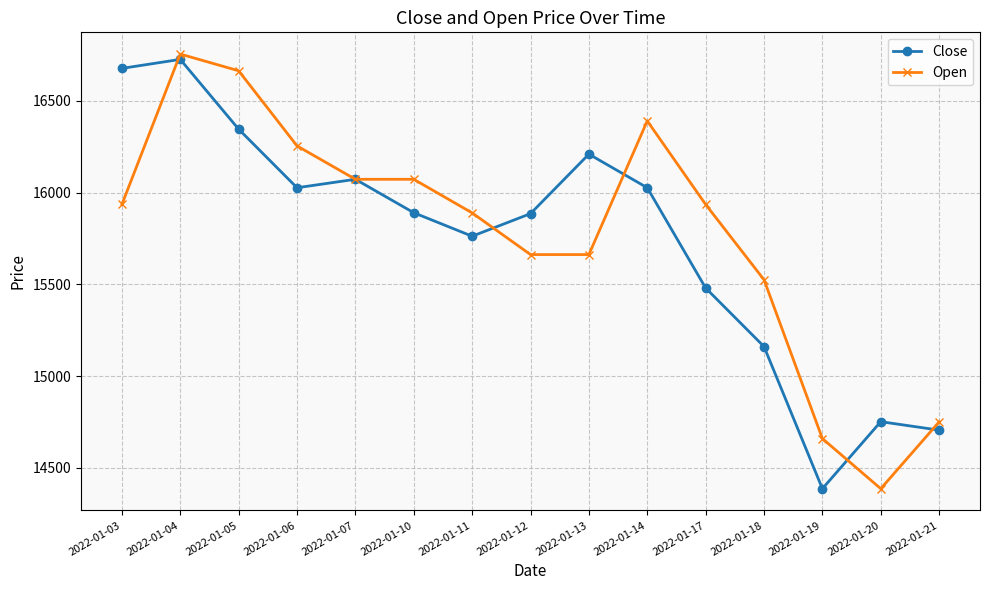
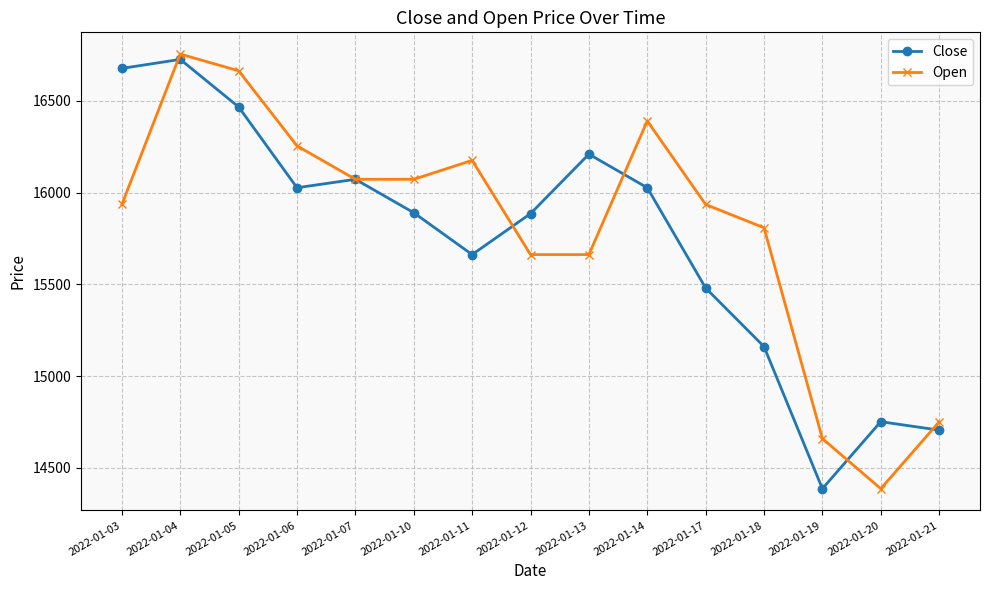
  {
    "Close": {
      "2022-01-03": 16680,
      "2022-01-04": 16730,
-     "2022-01-05": 16350,
+     "2022-01-05": 16470,
      "2022-01-06": 16030,
      "2022-01-10": 15890,
-     "2022-01-11": 15760,
+     "2022-01-11": 15660,
      "2022-01-12": 15890,
      "2022-01-13": 16210,
      "2022-01-14": 16030,
      "2022-01-17": 15480,
      "2022-01-18": 15160,
      "2022-01-19": 14390,
      "2022-01-20": 14750,
      "2022-01-21": 14710
    },
    "Open": {
      "2022-01-03": 15940,
      "2022-01-04": 16750,
      "2022-01-05": 16660,
      "2022-01-06": 16250,
      "2022-01-10": 16070,
-     "2022-01-11": 15890,
+     "2022-01-11": 16180,
      "2022-01-12": 15660,
      "2022-01-13": 15660,
      "2022-01-14": 16390,
      "2022-01-17": 15940,
-     "2022-01-18": 15530,
+     "2022-01-18": 15810,
      "2022-01-19": 14660,
      "2022-01-20": 14390,
      "2022-01-21": 14750
    }
  }
